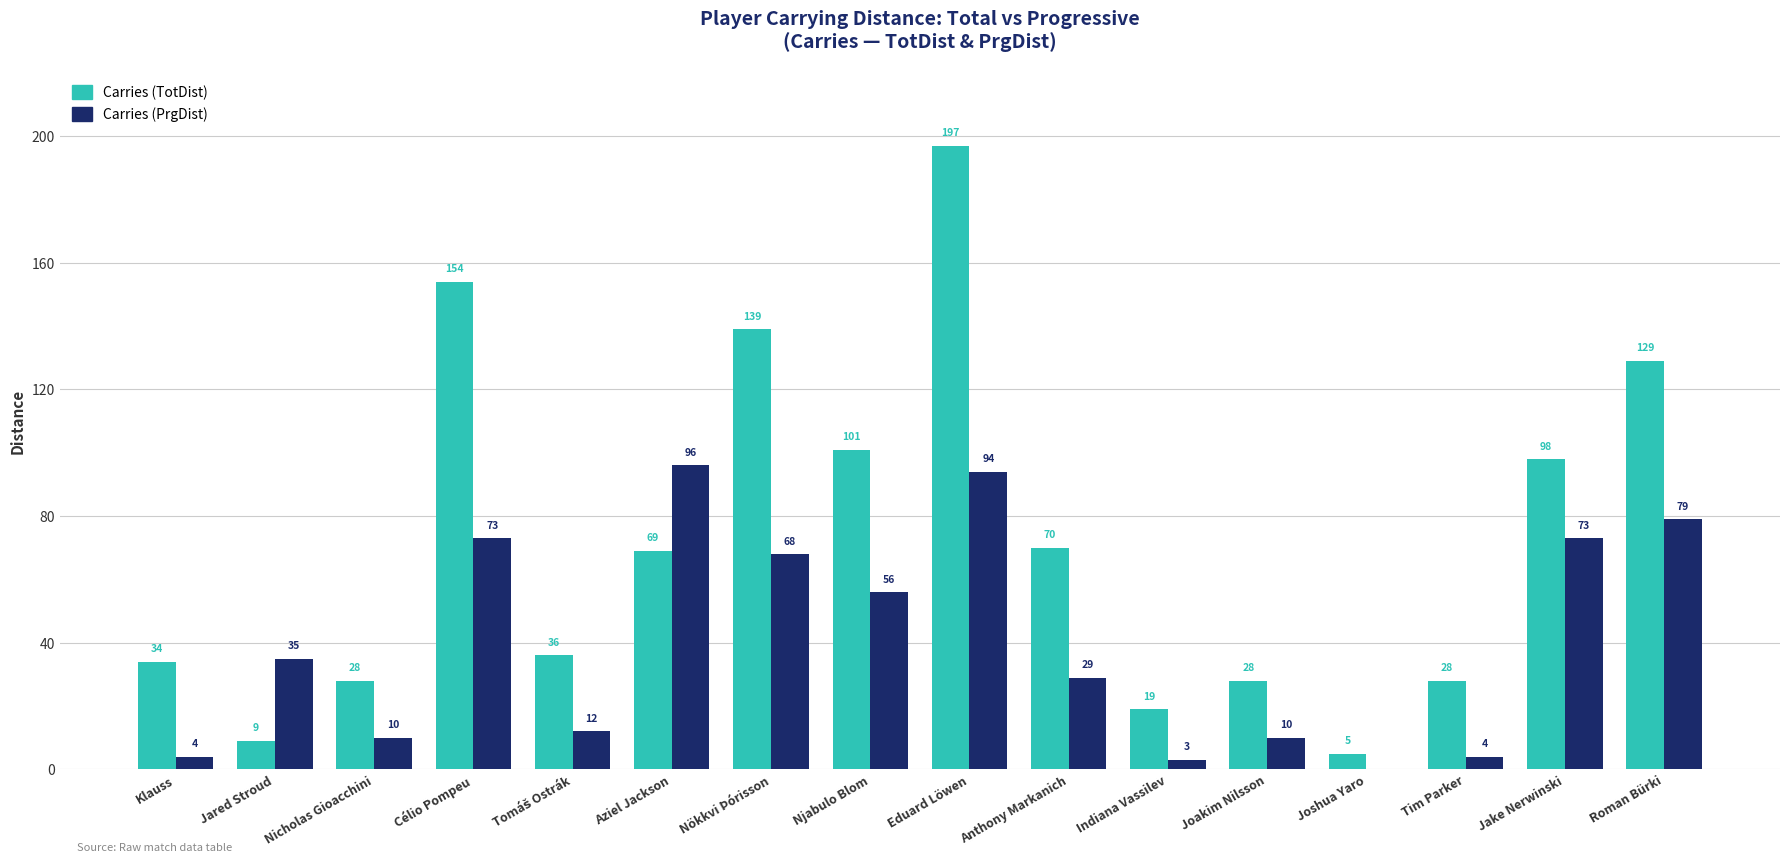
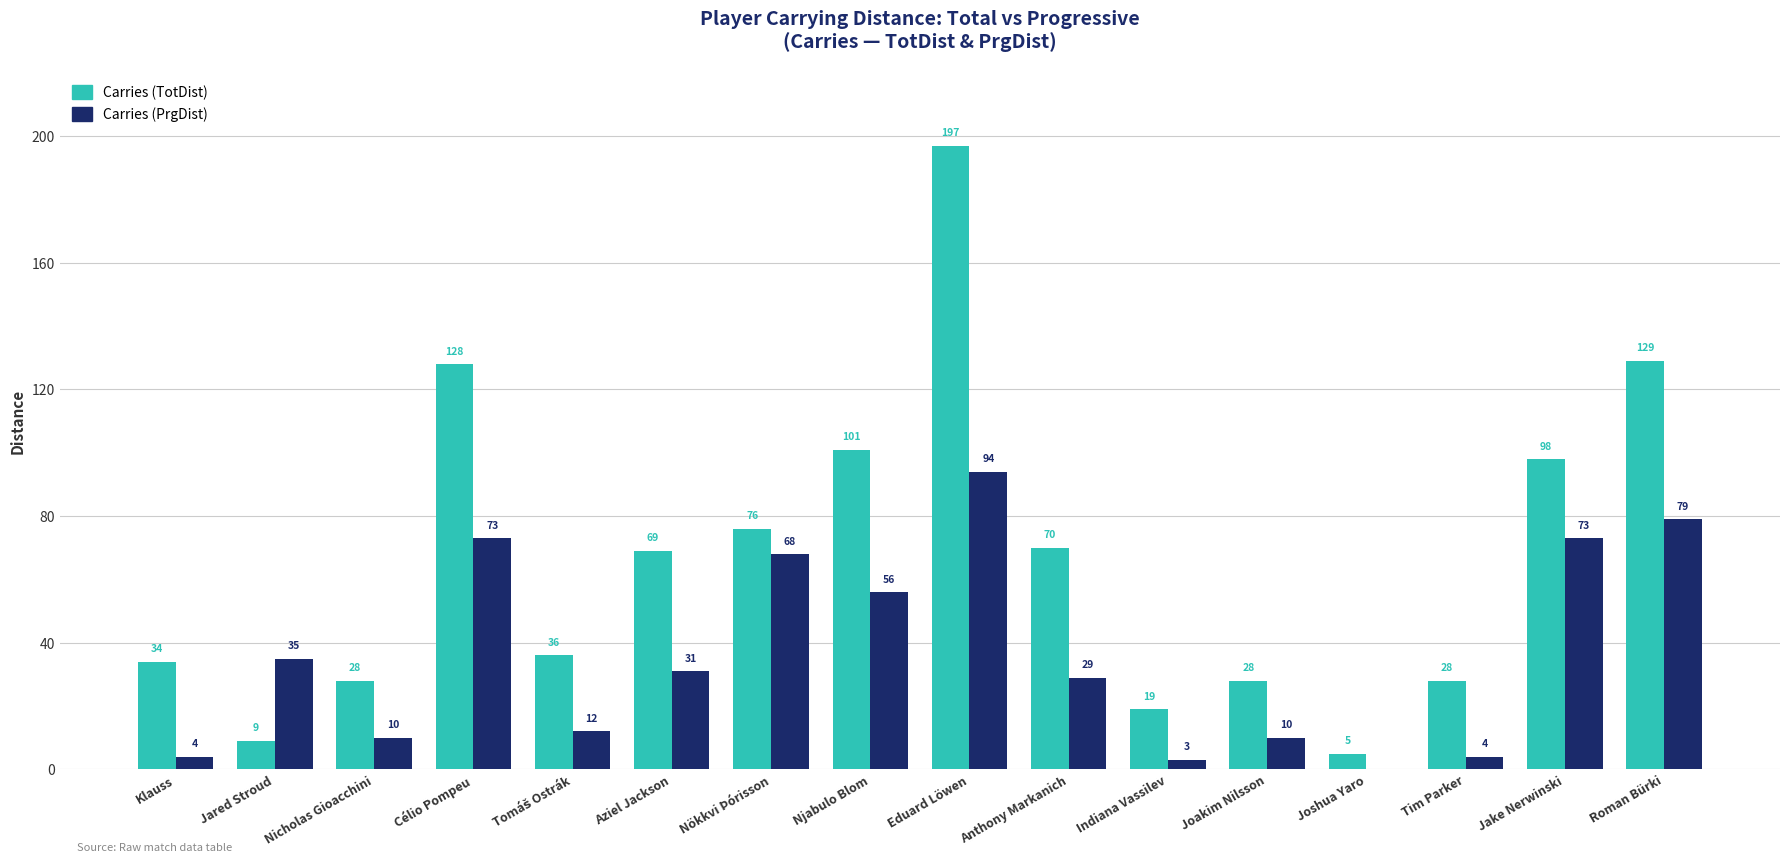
  {
    "Carries (TotDist)": {
      "Klauss": 34,
      "Jared Stroud": 9,
      "Nicholas Gioacchini": 28,
-     "Célio Pompeu": 154,
+     "Célio Pompeu": 128,
      "Tomáš Ostrák": 36,
      "Aziel Jackson": 69,
-     "Nökkvi Þórisson": 139,
+     "Nökkvi Þórisson": 76,
      "Njabulo Blom": 101,
      "Eduard Löwen": 197,
      "Anthony Markanich": 70,
      "Indiana Vassilev": 19,
      "Joakim Nilsson": 28,
      "Joshua Yaro": 5,
      "Tim Parker": 28,
      "Jake Nerwinski": 98,
      "Roman Bürki": 129
    },
    "Carries (PrgDist)": {
      "Klauss": 4,
      "Jared Stroud": 35,
      "Nicholas Gioacchini": 10,
      "Célio Pompeu": 73,
      "Tomáš Ostrák": 12,
-     "Aziel Jackson": 96,
+     "Aziel Jackson": 31,
      "Nökkvi Þórisson": 68,
      "Njabulo Blom": 56,
      "Eduard Löwen": 94,
      "Anthony Markanich": 29,
      "Indiana Vassilev": 3,
      "Joakim Nilsson": 10,
      "Tim Parker": 4,
      "Jake Nerwinski": 73,
      "Roman Bürki": 79
    }
  }
